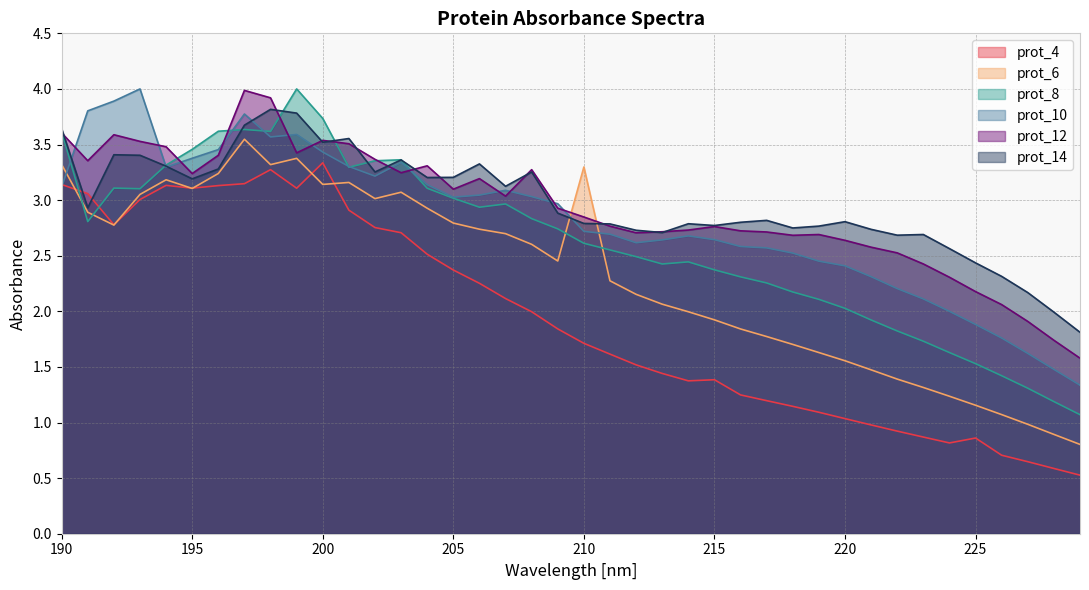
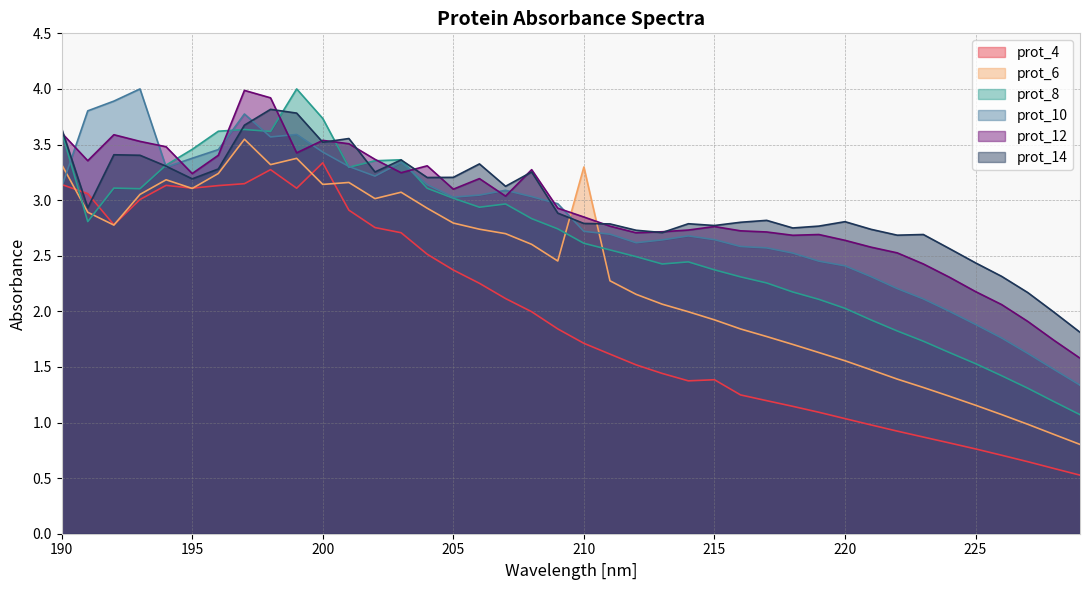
  {
    "prot_4": {
      "190": 3.14,
      "200": 3.34,
      "205": 2.37,
      "210": 1.71,
      "215": 1.38,
      "220": 1.04,
-     "225": 0.86
+     "225": 0.76
    },
    "prot_6": {
      "190": 3.32,
      "200": 3.14,
      "205": 2.79,
      "210": 3.30,
      "215": 1.92,
      "220": 1.56,
      "225": 1.16
    },
    "prot_12": {
      "195": 3.24,
      "205": 3.10,
      "210": 2.85,
      "220": 2.64,
      "225": 2.18
    },
    "prot_14": {
      "190": 3.64,
      "195": 3.19,
      "205": 3.20,
      "210": 2.79,
      "220": 2.81,
      "225": 2.44
    }
  }
